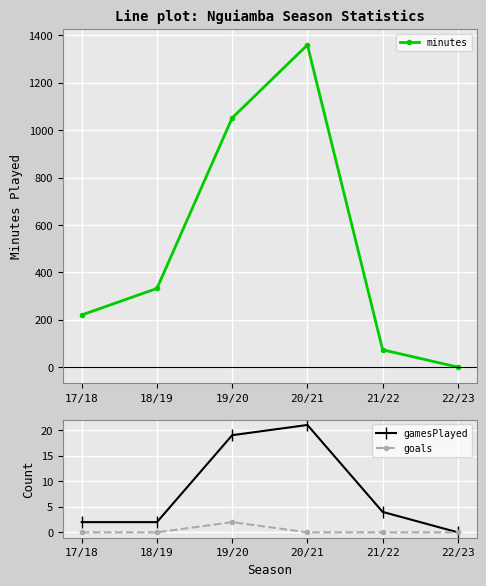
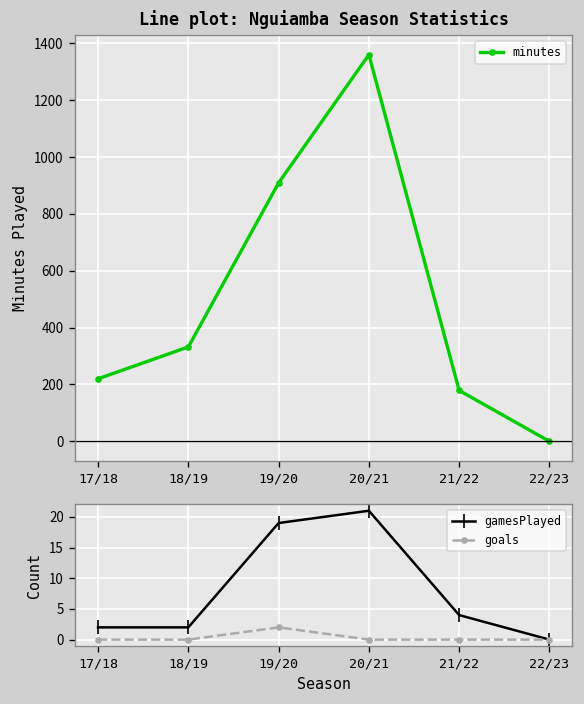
  {
    "Line plot: Nguiamba Season Statistics": {
      "17/18": 220,
      "18/19": 330,
-     "19/20": 1050,
+     "19/20": 910,
      "20/21": 1360,
-     "21/22": 70,
+     "21/22": 180,
      "22/23": 0
    }
  }
